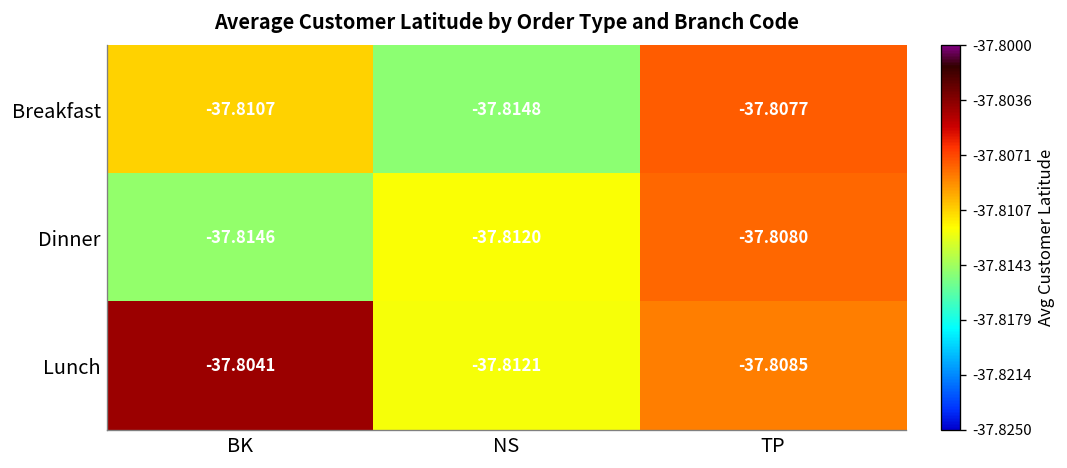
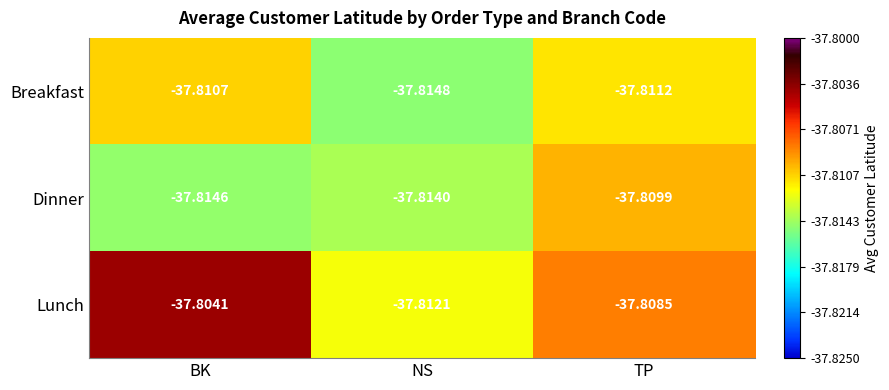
  {
    "Breakfast": {
      "BK": -37.8107,
      "NS": -37.8148,
-     "TP": -37.8077
+     "TP": -37.8112
    },
    "Dinner": {
      "BK": -37.8146,
-     "NS": -37.8120,
-     "TP": -37.8080
+     "NS": -37.8140,
+     "TP": -37.8099
    },
    "Lunch": {
      "BK": -37.8041,
      "NS": -37.8121,
      "TP": -37.8085
    }
  }
